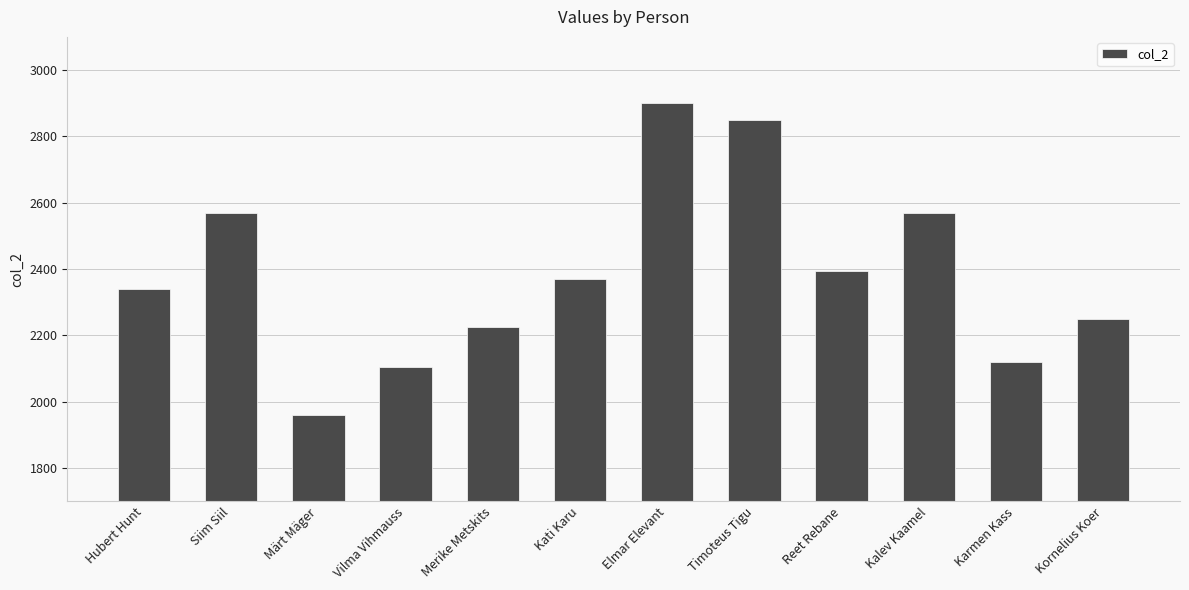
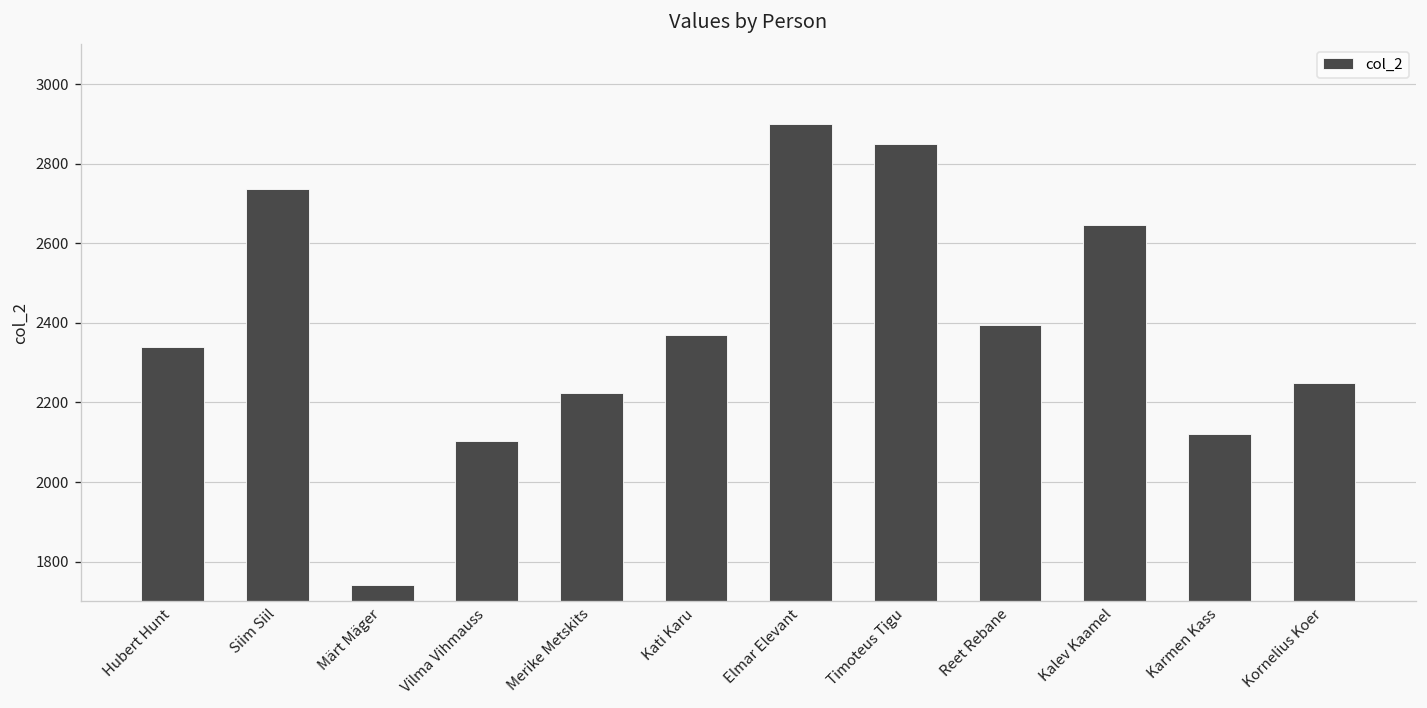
  {
    "Hubert Hunt": 2340,
-   "Siim Siil": 2570,
-   "Märt Mäger": 1960,
+   "Siim Siil": 2740,
+   "Märt Mäger": 1740,
    "Vilma Vihmauss": 2100,
    "Merike Metskits": 2230,
    "Kati Karu": 2370,
    "Elmar Elevant": 2900,
    "Timoteus Tigu": 2850,
    "Reet Rebane": 2400,
-   "Kalev Kaamel": 2570,
+   "Kalev Kaamel": 2650,
    "Karmen Kass": 2120,
    "Kornelius Koer": 2250
  }
